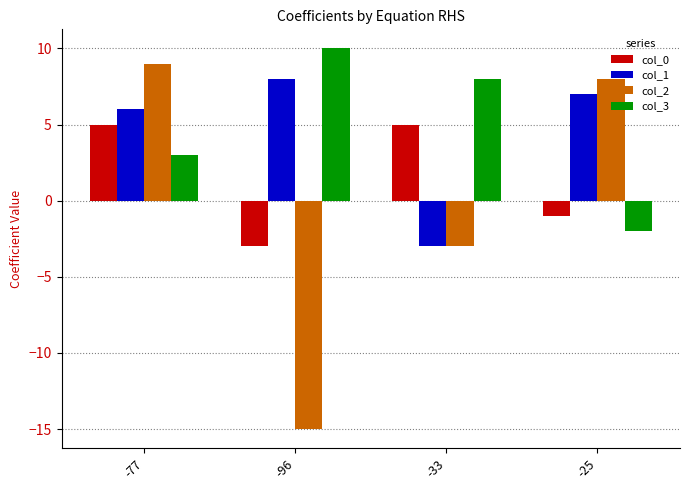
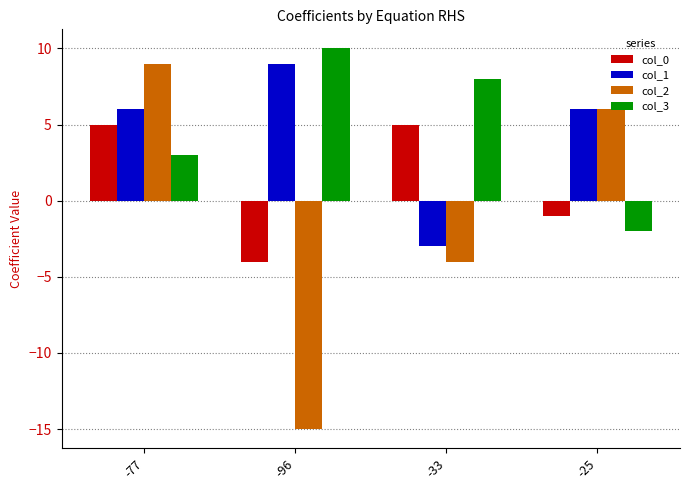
  {
    "col_0": {
      "-77": 5,
-     "-96": -3,
+     "-96": -4,
      "-33": 5,
      "-25": -1
    },
    "col_1": {
      "-77": 6,
-     "-96": 8,
+     "-96": 9,
      "-33": -3,
-     "-25": 7
+     "-25": 6
    },
    "col_2": {
      "-77": 9,
      "-96": -15,
-     "-33": -3,
-     "-25": 8
+     "-33": -4,
+     "-25": 6
    },
    "col_3": {
      "-77": 3,
      "-96": 10,
      "-33": 8,
      "-25": -2
    }
  }
